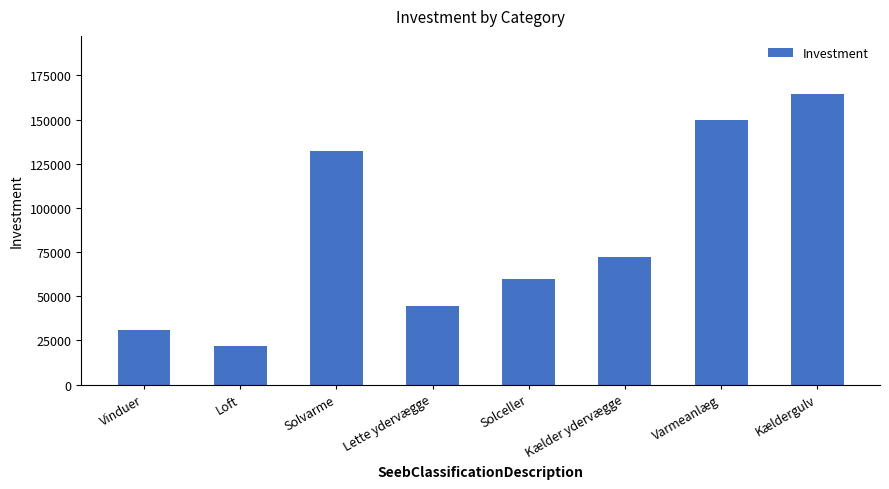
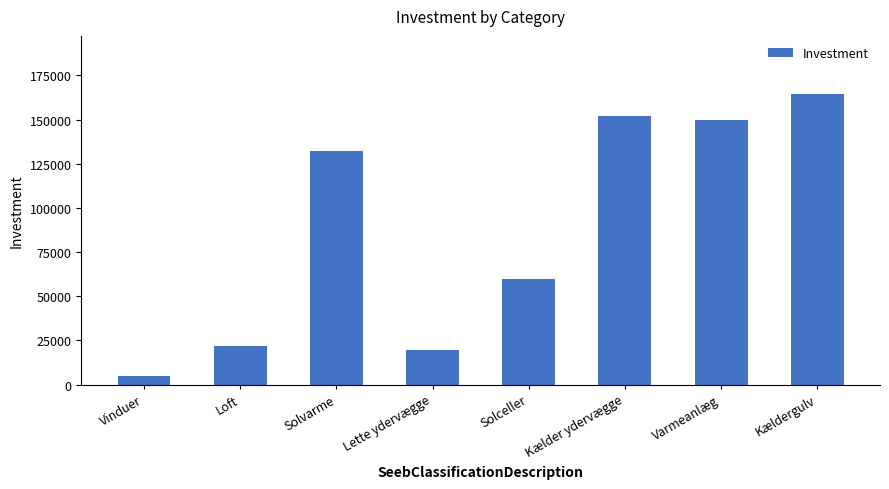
  {
-   "Vinduer": 31000,
+   "Vinduer": 5000,
    "Loft": 22000,
    "Solvarme": 132000,
-   "Lette ydervægge": 45000,
+   "Lette ydervægge": 19000,
    "Solceller": 60000,
-   "Kælder ydervægge": 72000,
+   "Kælder ydervægge": 152000,
    "Varmeanlæg": 150000,
    "Kældergulv": 165000
  }
